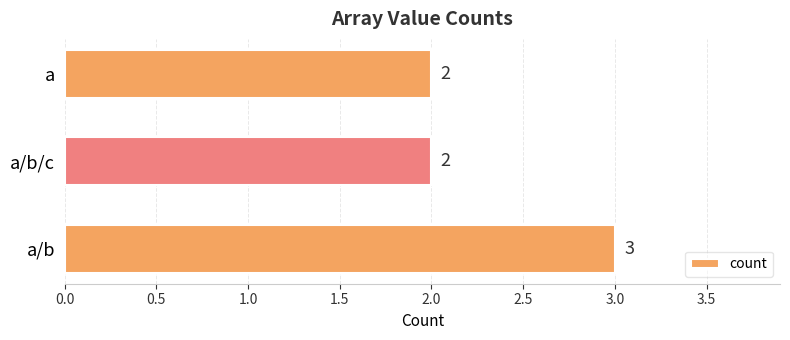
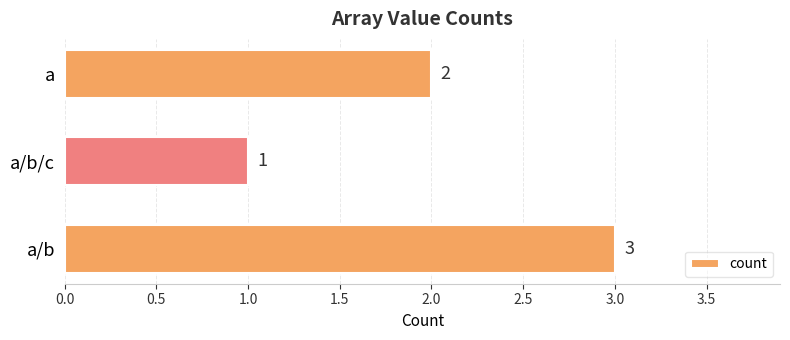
  {
    "a": 2,
-   "a/b/c": 2,
+   "a/b/c": 1,
    "a/b": 3
  }
